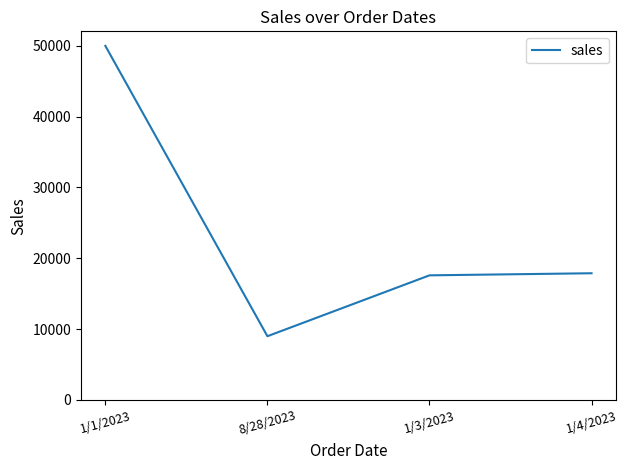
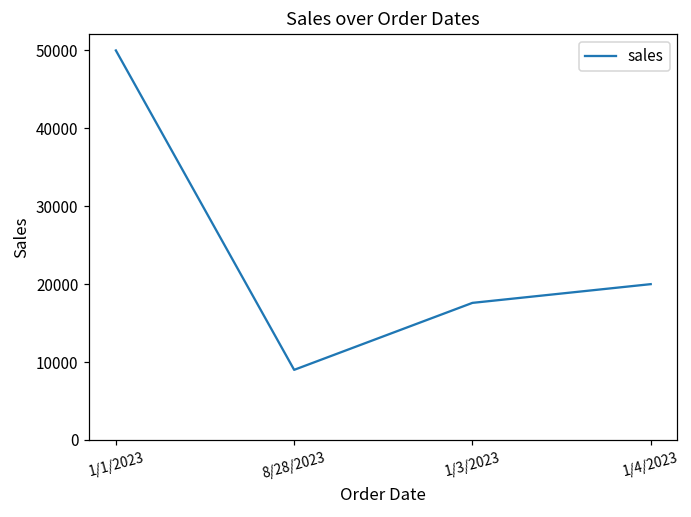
  {
    "1/1/2023": 50000,
    "8/28/2023": 9000,
    "1/3/2023": 18000,
-   "1/4/2023": 18000
+   "1/4/2023": 20000
  }
